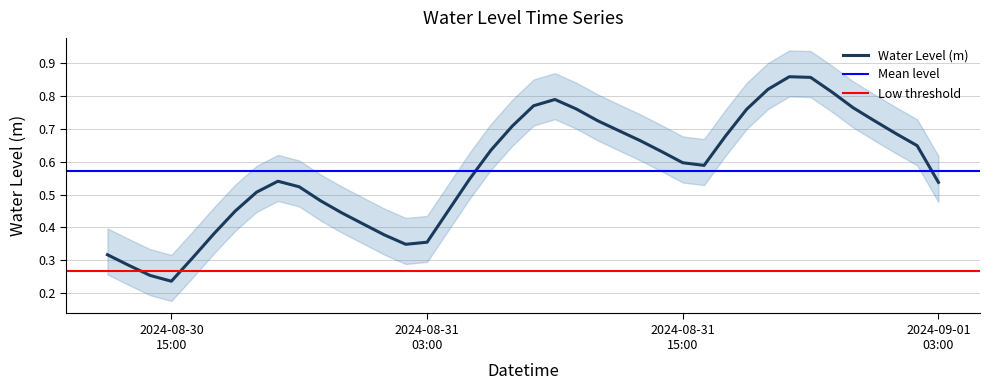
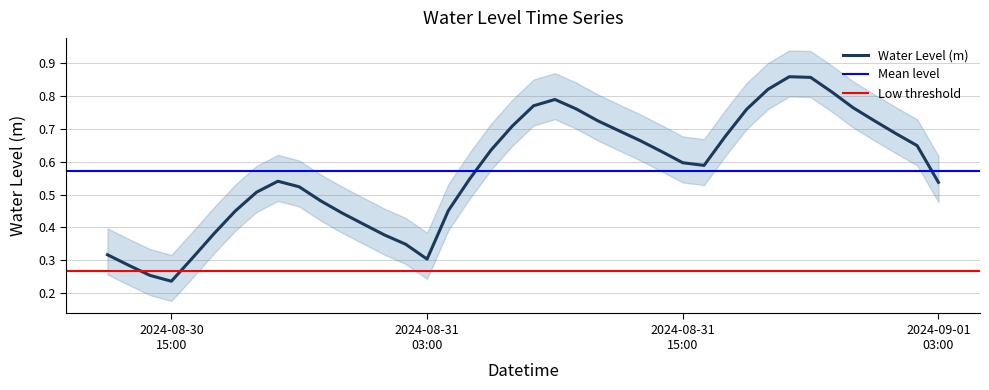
  {
    "Water Level (m)": {
      "2024-08-30 15:00": 0.24,
-     "2024-08-31 03:00": 0.35,
+     "2024-08-31 03:00": 0.30,
      "2024-08-31 15:00": 0.60,
      "2024-09-01 03:00": 0.54
    }
  }
